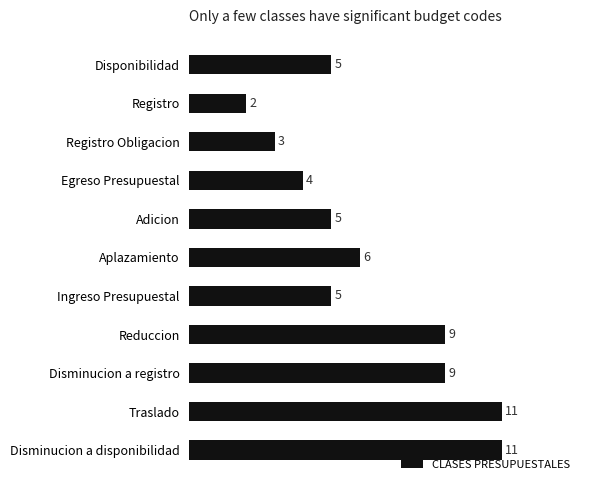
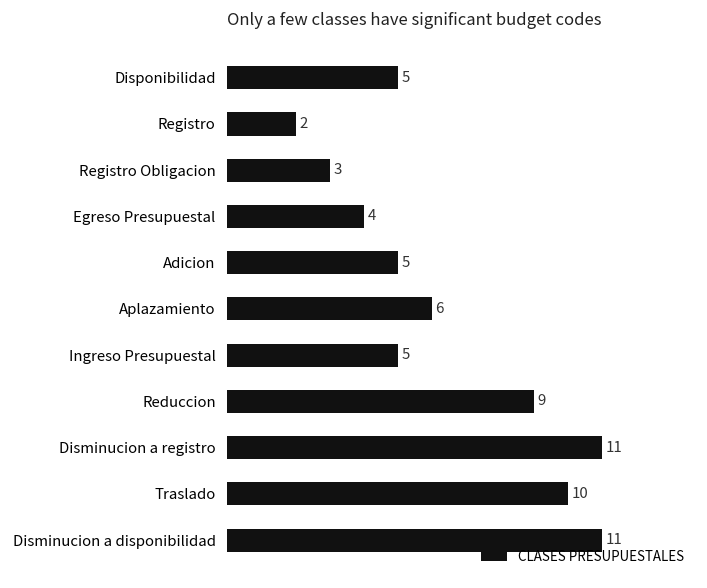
  {
    "Disponibilidad": 5,
    "Registro": 2,
    "Registro Obligacion": 3,
    "Egreso Presupuestal": 4,
    "Adicion": 5,
    "Aplazamiento": 6,
    "Ingreso Presupuestal": 5,
    "Reduccion": 9,
-   "Disminucion a registro": 9,
-   "Traslado": 11,
+   "Disminucion a registro": 11,
+   "Traslado": 10,
    "Disminucion a disponibilidad": 11
  }
